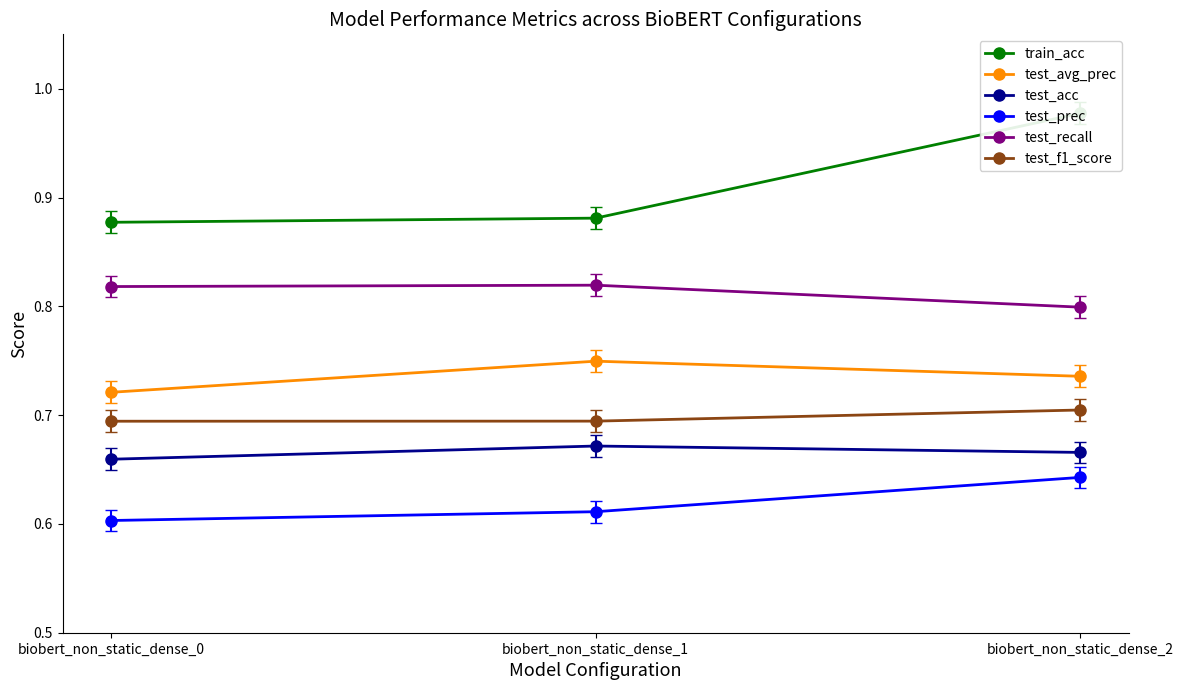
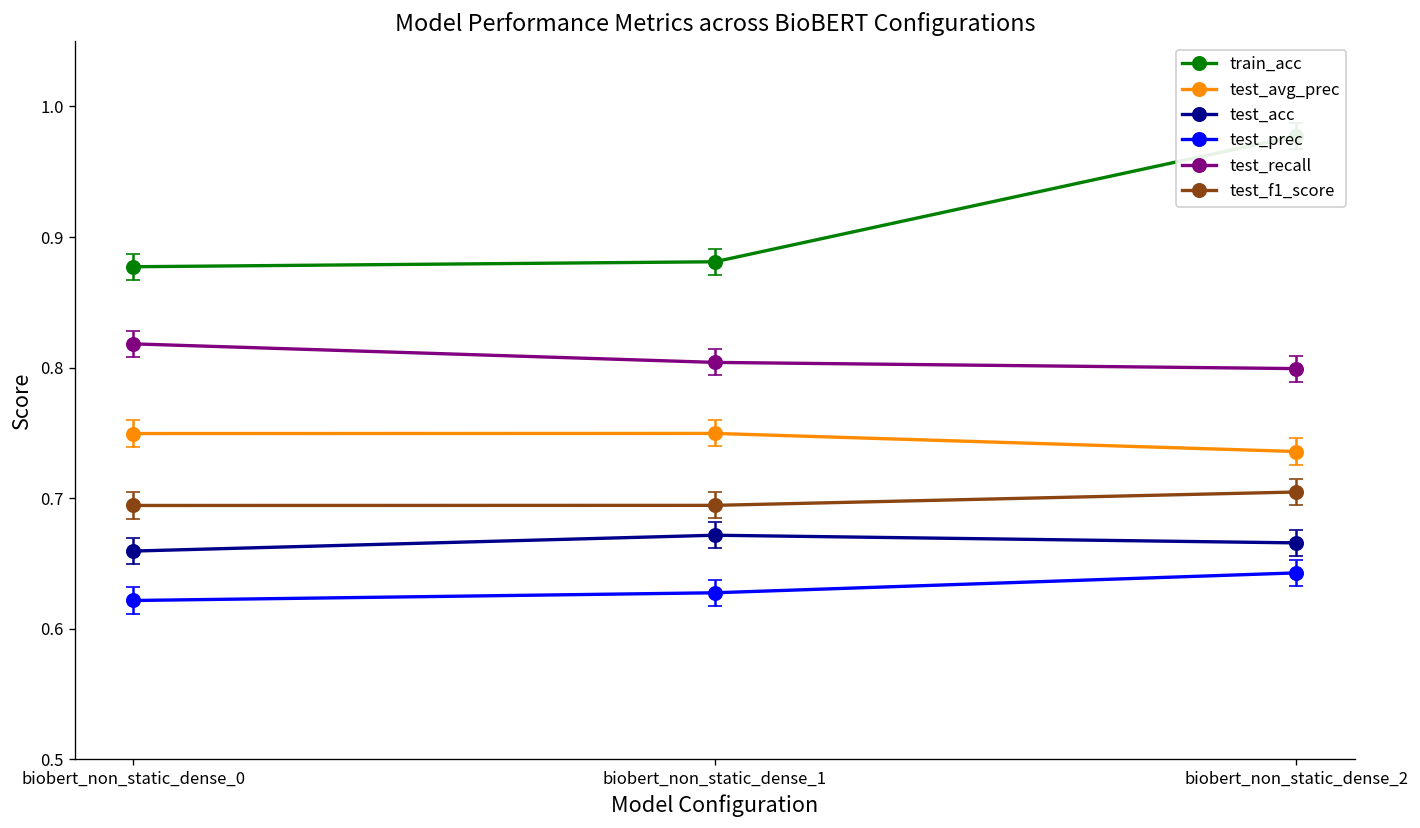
  {
    "train_acc": {
      "biobert_non_static_dense_0": 0.877,
      "biobert_non_static_dense_1": 0.881
    },
    "test_avg_prec": {
-     "biobert_non_static_dense_0": 0.721,
+     "biobert_non_static_dense_0": 0.749,
      "biobert_non_static_dense_1": 0.750,
      "biobert_non_static_dense_2": 0.736
    },
    "test_acc": {
      "biobert_non_static_dense_0": 0.659,
      "biobert_non_static_dense_1": 0.672,
      "biobert_non_static_dense_2": 0.666
    },
    "test_prec": {
-     "biobert_non_static_dense_0": 0.603,
-     "biobert_non_static_dense_1": 0.611,
+     "biobert_non_static_dense_0": 0.622,
+     "biobert_non_static_dense_1": 0.628,
      "biobert_non_static_dense_2": 0.643
    },
    "test_recall": {
      "biobert_non_static_dense_0": 0.818,
-     "biobert_non_static_dense_1": 0.819,
+     "biobert_non_static_dense_1": 0.804,
      "biobert_non_static_dense_2": 0.799
    },
    "test_f1_score": {
      "biobert_non_static_dense_0": 0.694,
      "biobert_non_static_dense_1": 0.694,
      "biobert_non_static_dense_2": 0.705
    }
  }
